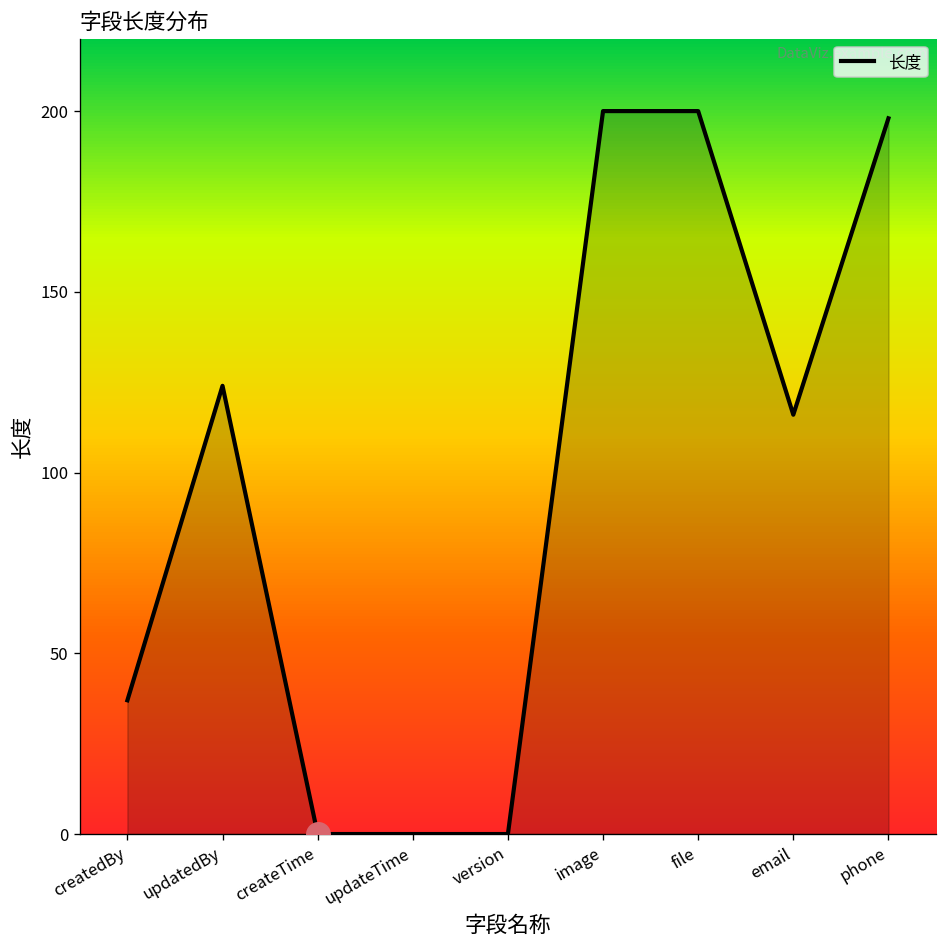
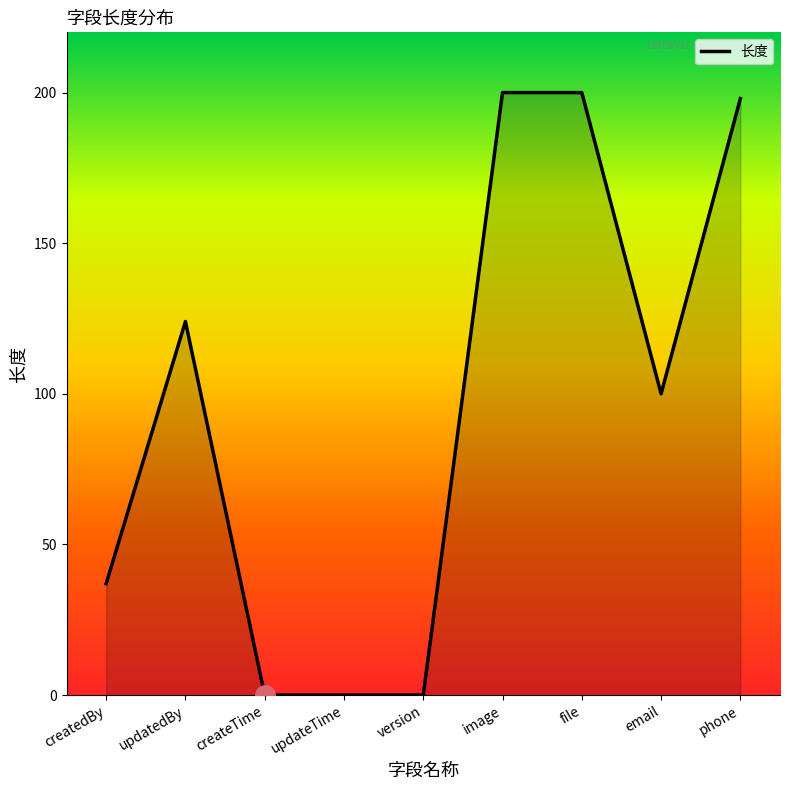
  {
    "长度": {
      "createdBy": 37,
      "updatedBy": 124,
      "updateTime": 0,
      "version": 0,
      "image": 200,
      "file": 200,
-     "email": 116,
+     "email": 100,
      "phone": 198
    }
  }
